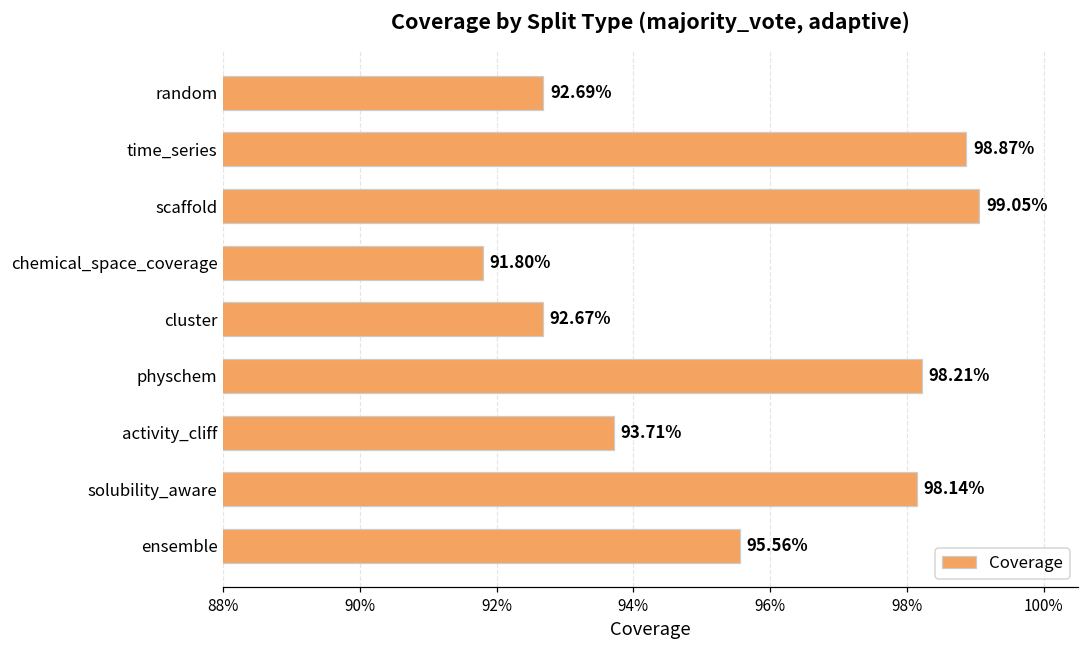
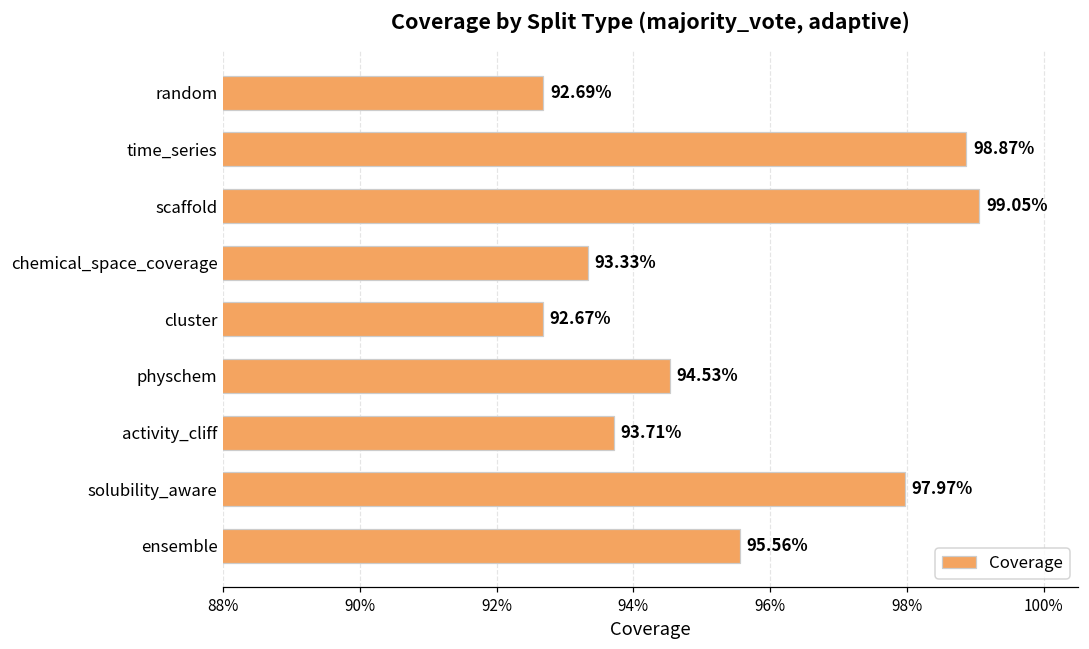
  {
    "random": "92.69%",
    "time_series": "98.87%",
    "scaffold": "99.05%",
-   "chemical_space_coverage": "91.80%",
+   "chemical_space_coverage": "93.33%",
    "cluster": "92.67%",
-   "physchem": "98.21%",
+   "physchem": "94.53%",
    "activity_cliff": "93.71%",
-   "solubility_aware": "98.14%",
+   "solubility_aware": "97.97%",
    "ensemble": "95.56%"
  }
